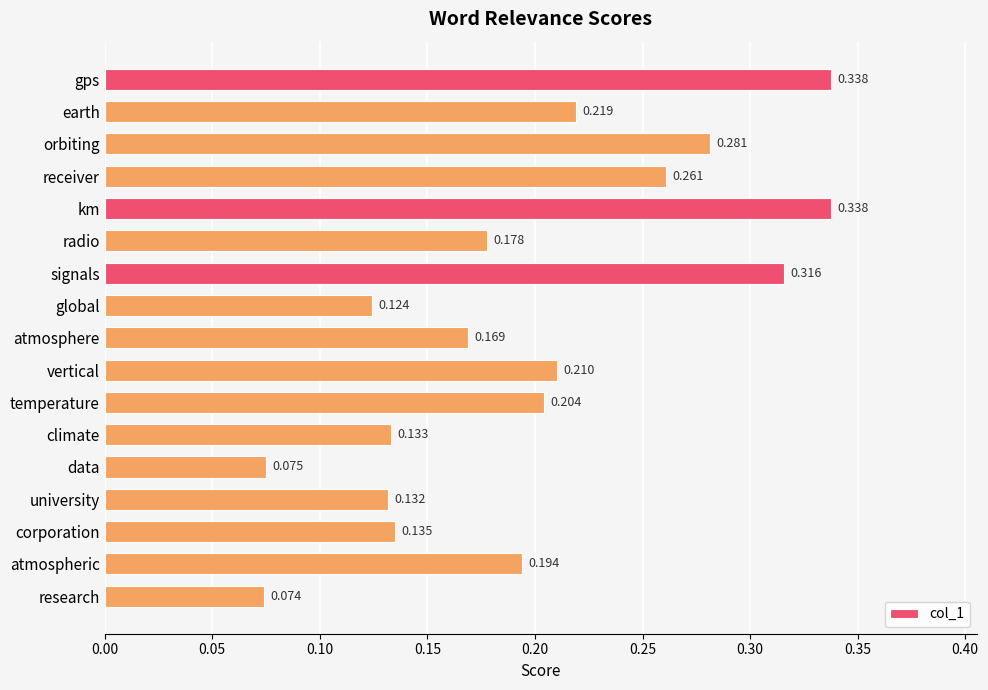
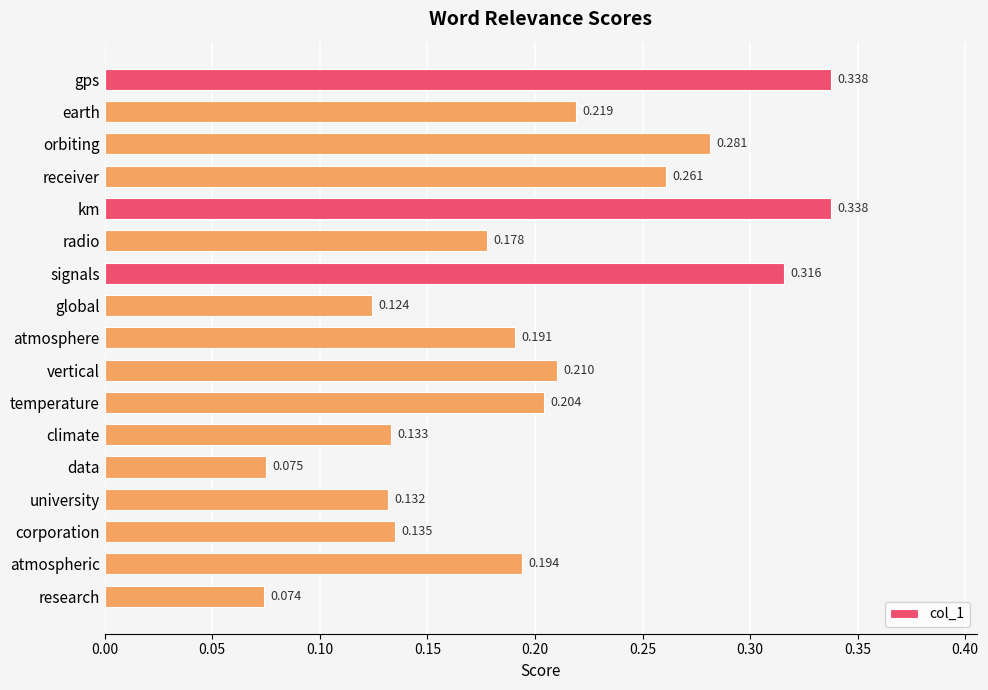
  {
    "gps": 0.338,
    "earth": 0.219,
    "orbiting": 0.281,
    "receiver": 0.261,
    "km": 0.338,
    "radio": 0.178,
    "signals": 0.316,
    "global": 0.124,
-   "atmosphere": 0.169,
+   "atmosphere": 0.191,
    "vertical": 0.210,
    "temperature": 0.204,
    "climate": 0.133,
    "data": 0.075,
    "university": 0.132,
    "corporation": 0.135,
    "atmospheric": 0.194,
    "research": 0.074
  }
